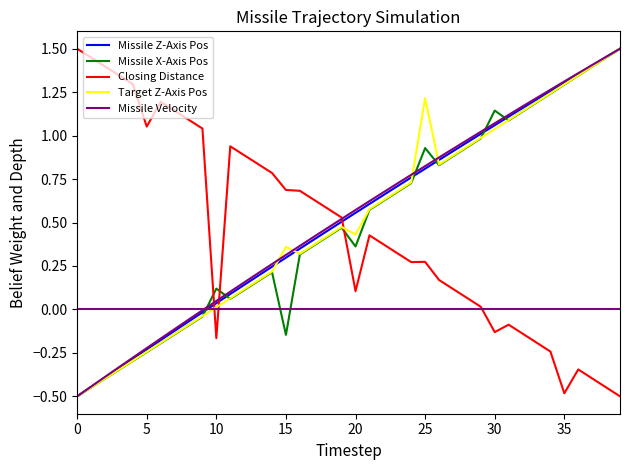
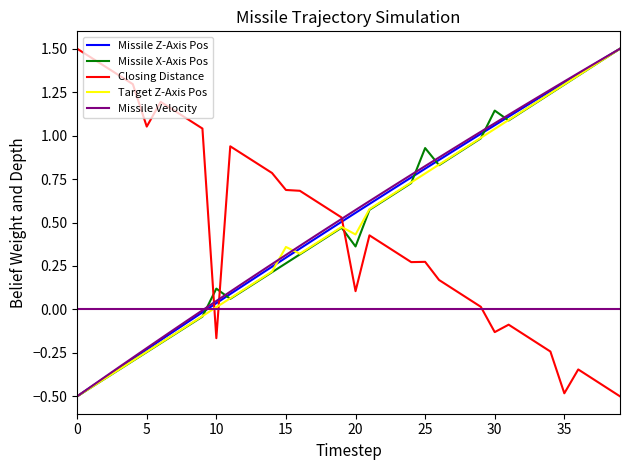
  {
    "Missile Z-Axis Pos": {
      "15": 0.30,
      "20": 0.56,
      "25": 0.81
    },
    "Missile X-Axis Pos": {
      "10": 0.12,
-     "15": -0.15,
+     "15": 0.27,
      "20": 0.36,
      "25": 0.93,
      "30": 1.14
    },
    "Closing Distance": {
      "0": 1.50,
      "5": 1.05,
      "10": -0.17,
      "15": 0.69,
      "20": 0.11,
      "25": 0.27,
      "30": -0.13,
      "35": -0.48
    },
    "Target Z-Axis Pos": {
      "10": 0.01,
      "15": 0.36,
      "20": 0.43,
-     "25": 1.22,
+     "25": 0.78,
      "30": 1.04
    },
    "Missile Velocity": {
      "15": 0.31,
      "20": 0.57,
      "25": 0.82
    }
  }
